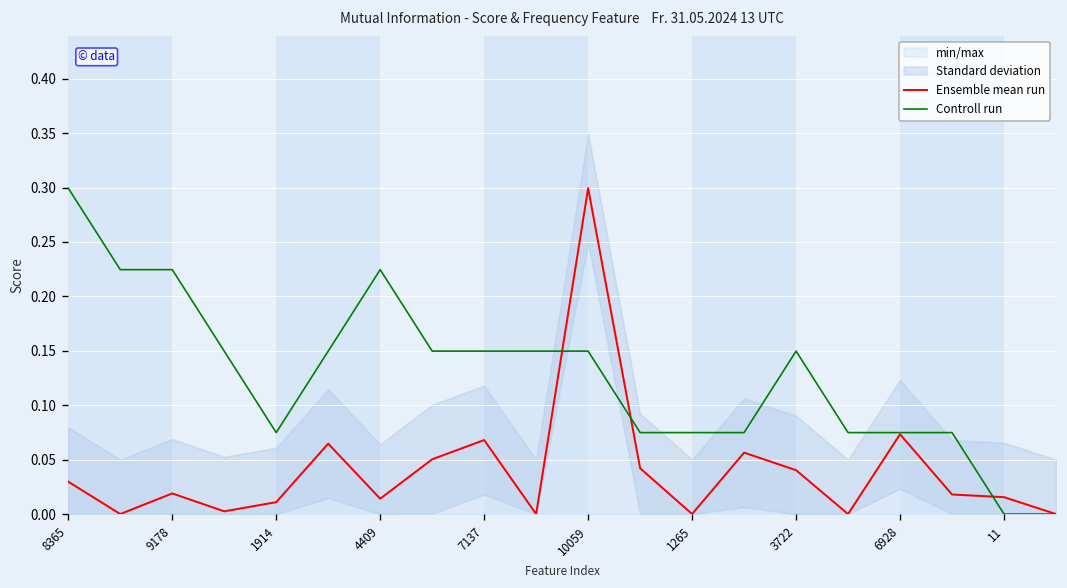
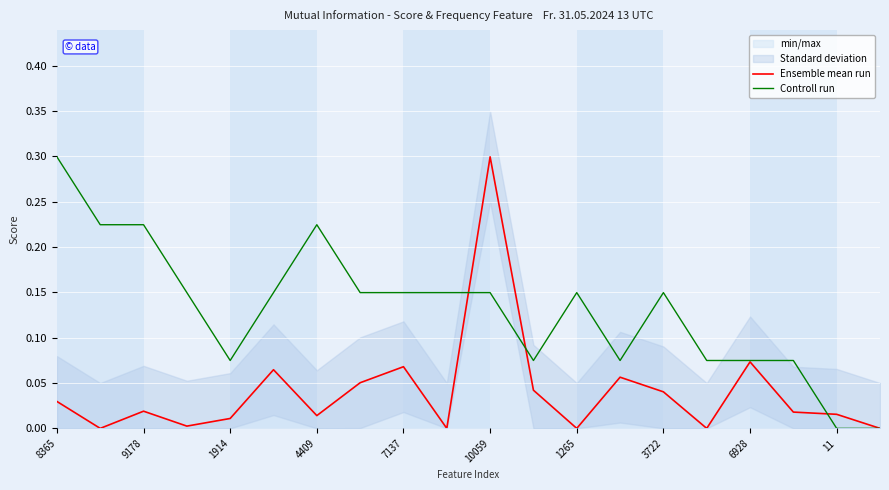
  {
    "Controll run": {
      "8365": 0.30,
      "9178": 0.22,
      "1914": 0.07,
      "4409": 0.22,
      "7137": 0.15,
      "10059": 0.15,
-     "1265": 0.07,
+     "1265": 0.15,
      "3722": 0.15,
      "11": 0.00
    }
  }
